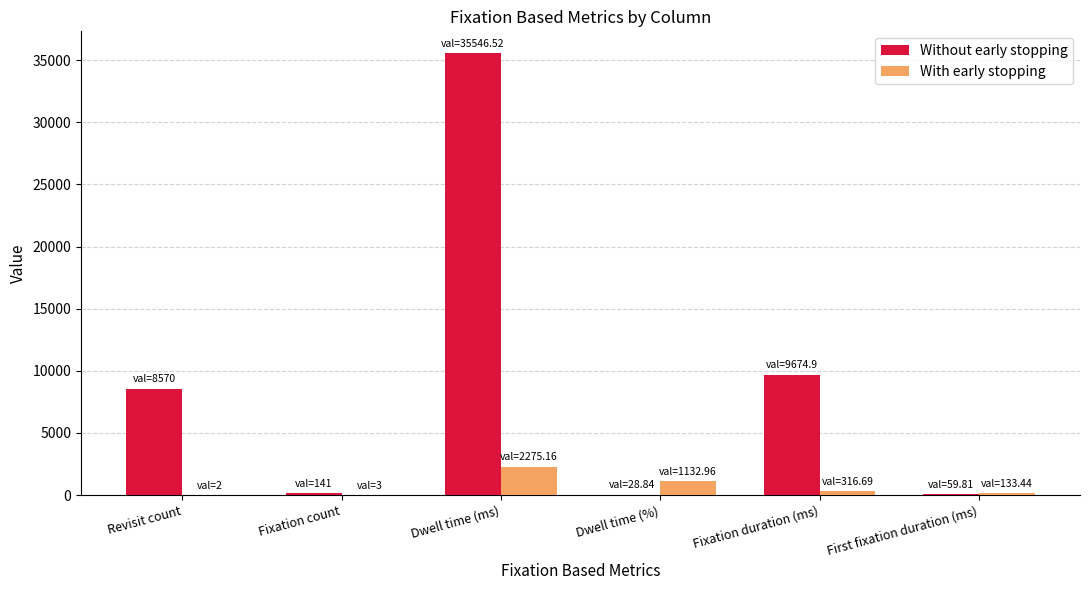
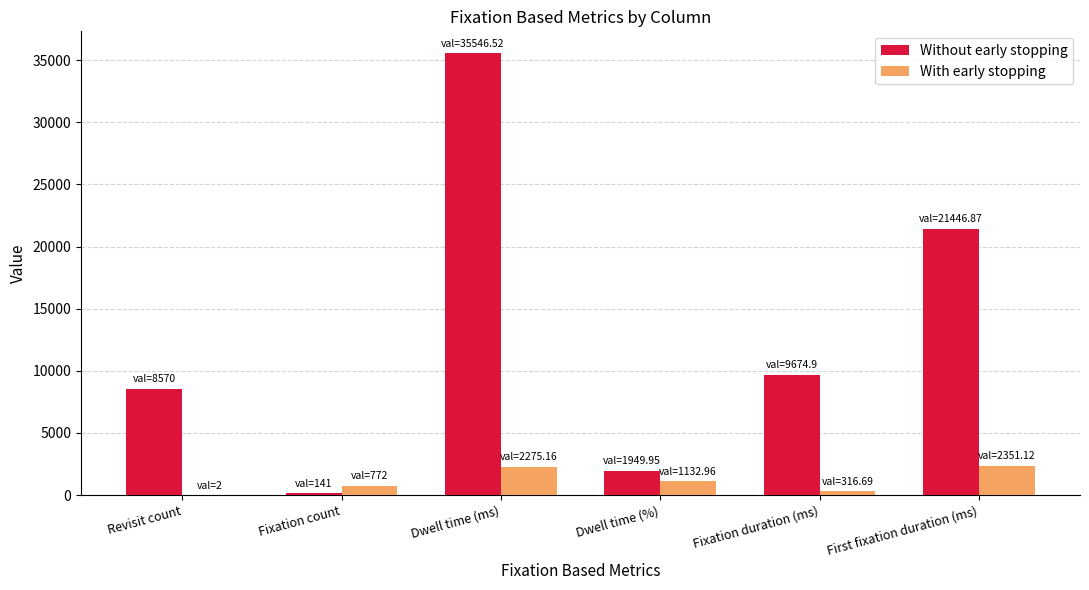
  {
    "Without early stopping": {
      "Revisit count": 8570,
      "Fixation count": 141,
      "Dwell time (ms)": 35546.52,
-     "Dwell time (%)": 28.84,
+     "Dwell time (%)": 1949.95,
      "Fixation duration (ms)": 9674.9,
-     "First fixation duration (ms)": 59.81
+     "First fixation duration (ms)": 21446.87
    },
    "With early stopping": {
      "Revisit count": 2,
-     "Fixation count": 3,
+     "Fixation count": 772,
      "Dwell time (ms)": 2275.16,
      "Dwell time (%)": 1132.96,
      "Fixation duration (ms)": 316.69,
-     "First fixation duration (ms)": 133.44
+     "First fixation duration (ms)": 2351.12
    }
  }
